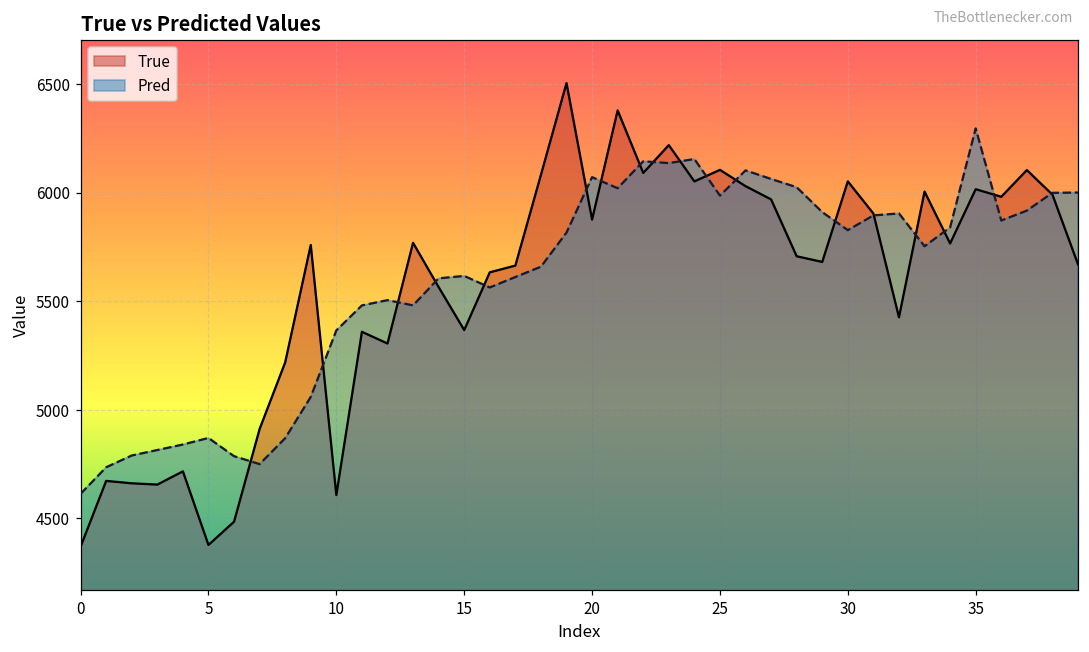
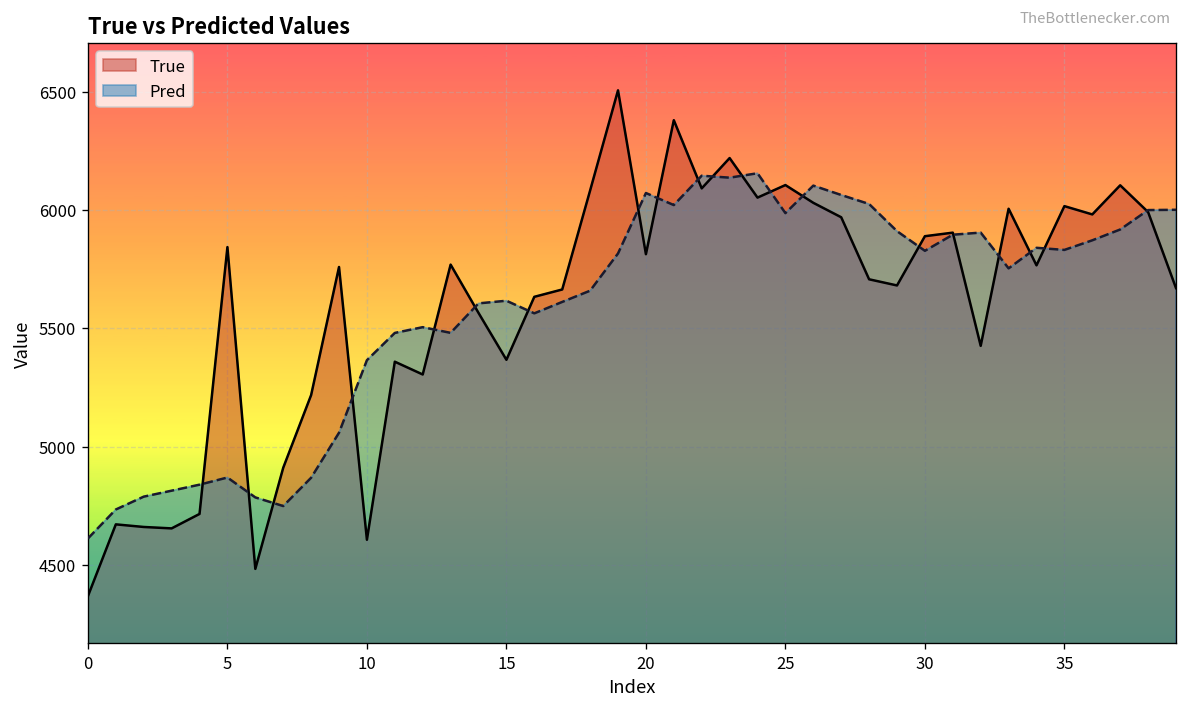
  {
    "True": {
      "0": 4370,
-     "5": 4380,
+     "5": 5840,
      "10": 4610,
      "15": 5370,
-     "20": 5880,
+     "20": 5810,
      "25": 6110,
-     "30": 6050,
+     "30": 5890,
      "35": 6020
    },
    "Pred": {
      "0": 4610,
      "5": 4870,
      "10": 5370,
      "15": 5620,
      "20": 6070,
      "25": 5990,
      "30": 5830,
-     "35": 6300
+     "35": 5830
    }
  }
